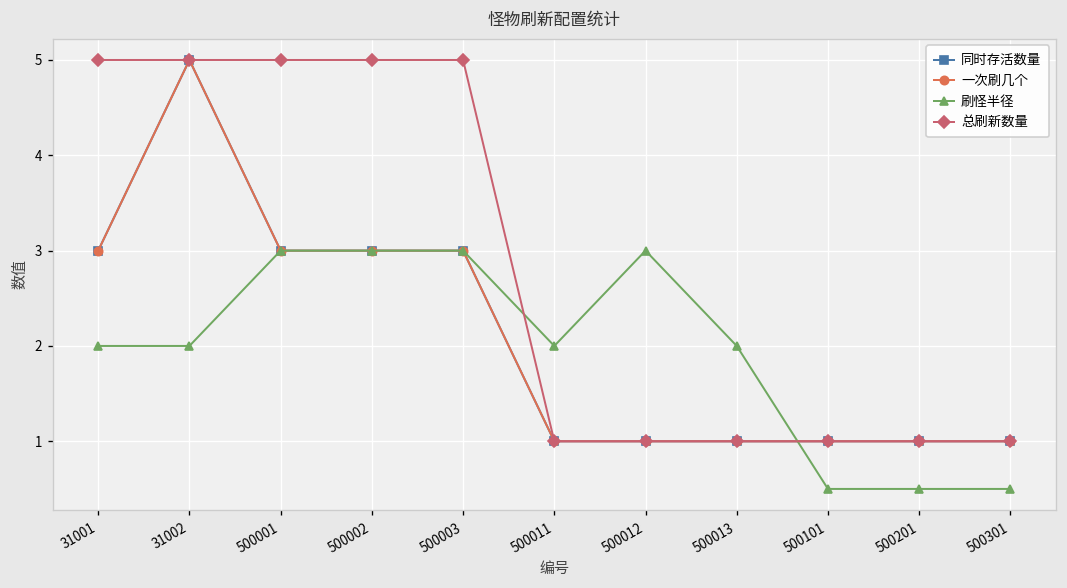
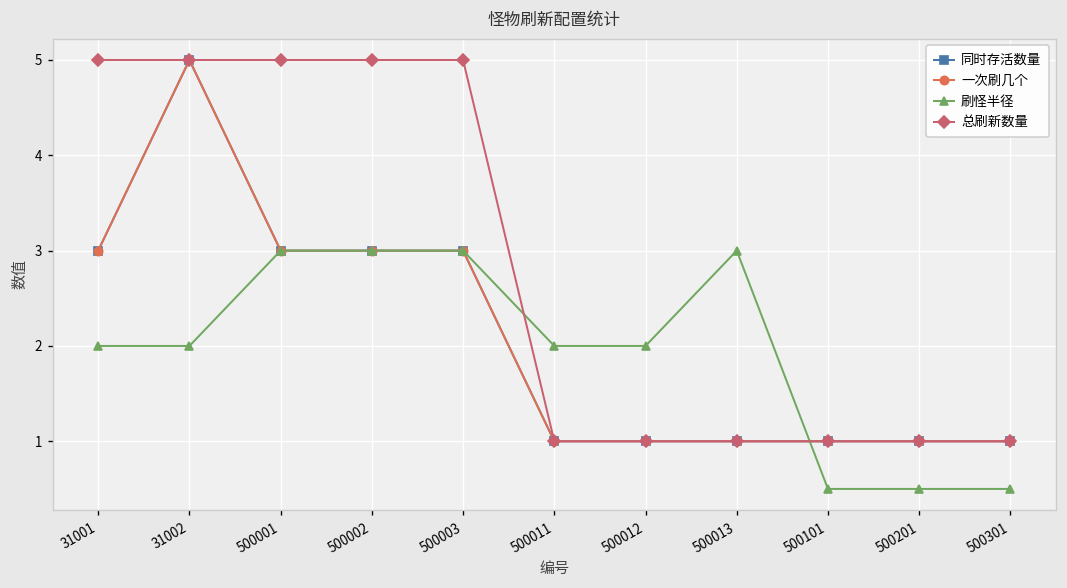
  {
    "刷怪半径": {
      "31001": 2,
      "31002": 2,
      "500011": 2,
-     "500012": 3,
-     "500013": 2,
+     "500012": 2,
+     "500013": 3,
      "500101": 0.5,
      "500201": 0.5,
      "500301": 0.5
    }
  }
